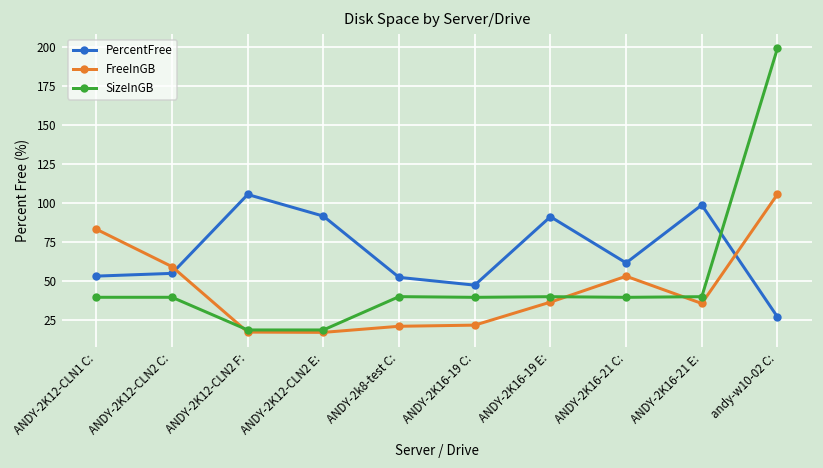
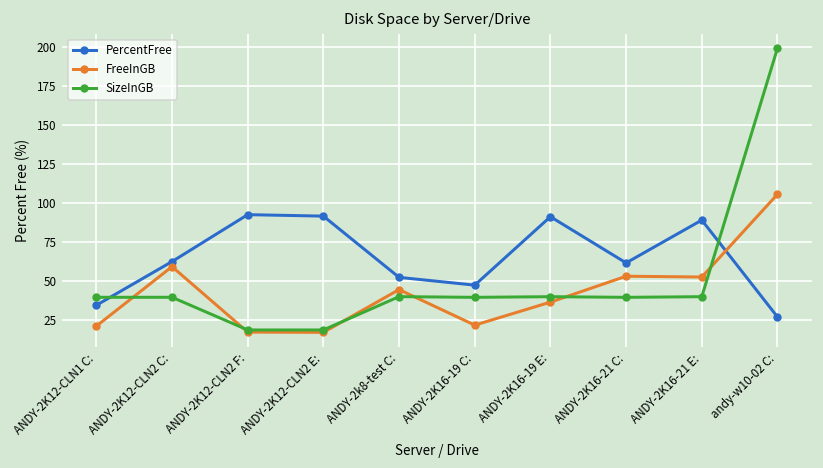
  {
    "PercentFree": {
-     "ANDY-2K12-CLN1 C:": 53,
-     "ANDY-2K12-CLN2 C:": 55,
-     "ANDY-2K12-CLN2 F:": 106,
+     "ANDY-2K12-CLN1 C:": 34,
+     "ANDY-2K12-CLN2 C:": 62,
+     "ANDY-2K12-CLN2 F:": 93,
      "ANDY-2K12-CLN2 E:": 92,
      "ANDY-2k8-test C:": 52,
      "ANDY-2K16-19 C:": 47,
      "ANDY-2K16-19 E:": 91,
      "ANDY-2K16-21 C:": 62,
-     "ANDY-2K16-21 E:": 99,
+     "ANDY-2K16-21 E:": 89,
      "andy-w10-02 C:": 27
    },
    "FreeInGB": {
-     "ANDY-2K12-CLN1 C:": 83,
+     "ANDY-2K12-CLN1 C:": 21,
      "ANDY-2K12-CLN2 C:": 59,
-     "ANDY-2k8-test C:": 21,
+     "ANDY-2k8-test C:": 44,
      "ANDY-2K16-19 C:": 22,
      "ANDY-2K16-19 E:": 36,
      "ANDY-2K16-21 C:": 53,
-     "ANDY-2K16-21 E:": 36,
+     "ANDY-2K16-21 E:": 52,
      "andy-w10-02 C:": 106
    },
    "SizeInGB": {
      "ANDY-2K12-CLN1 C:": 39,
      "ANDY-2K12-CLN2 C:": 39,
      "ANDY-2k8-test C:": 40,
      "ANDY-2K16-19 C:": 39,
      "ANDY-2K16-19 E:": 40,
      "ANDY-2K16-21 C:": 39,
      "ANDY-2K16-21 E:": 40,
      "andy-w10-02 C:": 199
    }
  }
